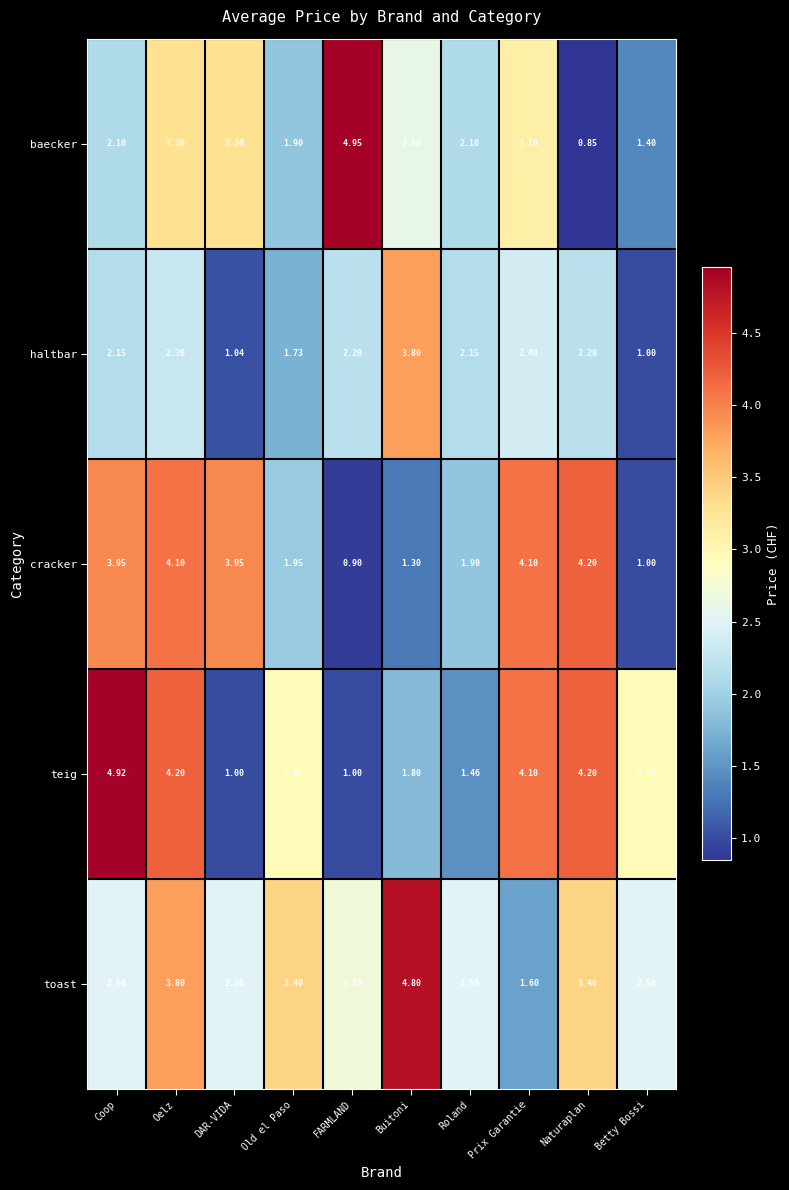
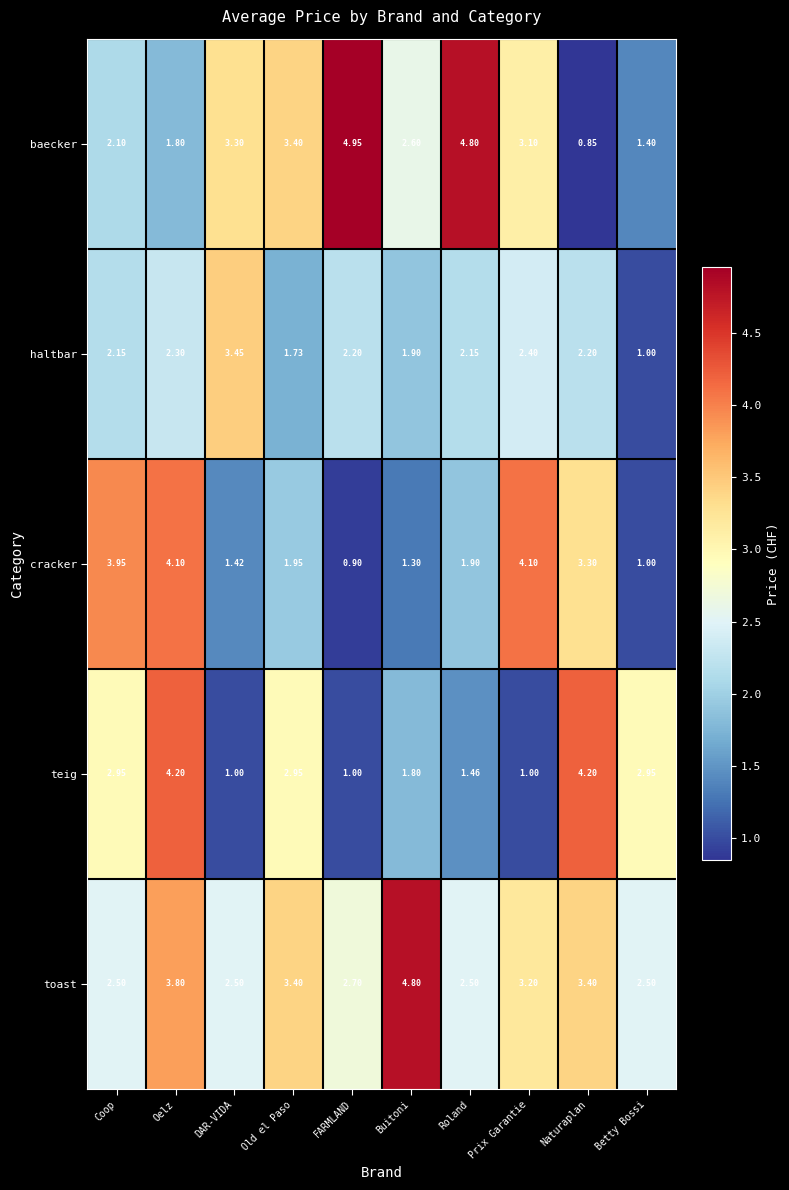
  {
    "baecker": {
      "Coop": 2.10,
-     "Oelz": 3.30,
+     "Oelz": 1.80,
      "DAR-VIDA": 3.30,
-     "Old el Paso": 1.90,
+     "Old el Paso": 3.40,
      "FARMLAND": 4.95,
-     "Roland": 2.10,
+     "Roland": 4.80,
      "Prix Garantie": 3.10,
      "Naturaplan": 0.85,
      "Betty Bossi": 1.40
    },
    "haltbar": {
      "Coop": 2.15,
      "Oelz": 2.30,
-     "DAR-VIDA": 1.04,
+     "DAR-VIDA": 3.45,
      "Old el Paso": 1.73,
      "FARMLAND": 2.20,
-     "Buitoni": 3.80,
+     "Buitoni": 1.90,
      "Roland": 2.15,
      "Naturaplan": 2.20,
      "Betty Bossi": 1.00
    },
    "cracker": {
      "Coop": 3.95,
      "Oelz": 4.10,
-     "DAR-VIDA": 3.95,
+     "DAR-VIDA": 1.42,
      "Old el Paso": 1.95,
      "FARMLAND": 0.90,
      "Buitoni": 1.30,
      "Roland": 1.90,
      "Prix Garantie": 4.10,
-     "Naturaplan": 4.20,
+     "Naturaplan": 3.30,
      "Betty Bossi": 1.00
    },
    "teig": {
-     "Coop": 4.92,
+     "Coop": 2.95,
      "Oelz": 4.20,
      "DAR-VIDA": 1.00,
      "Old el Paso": 2.95,
      "FARMLAND": 1.00,
      "Buitoni": 1.80,
      "Roland": 1.46,
-     "Prix Garantie": 4.10,
+     "Prix Garantie": 1.00,
      "Naturaplan": 4.20,
      "Betty Bossi": 2.95
    },
    "toast": {
      "Oelz": 3.80,
      "Old el Paso": 3.40,
      "Buitoni": 4.80,
-     "Prix Garantie": 1.60,
+     "Prix Garantie": 3.20,
      "Naturaplan": 3.40
    }
  }
